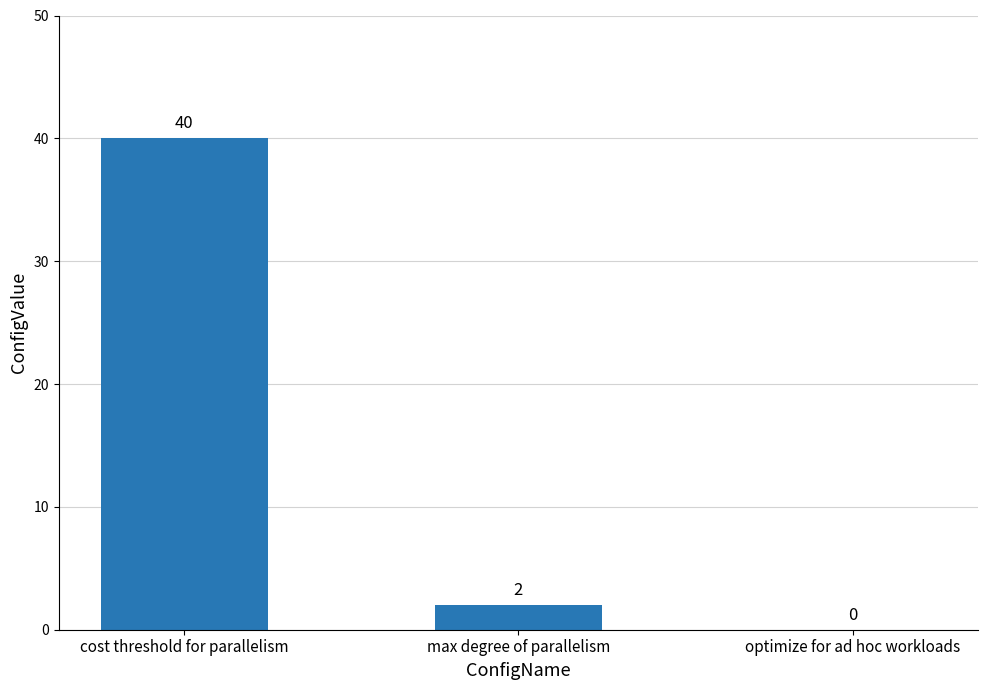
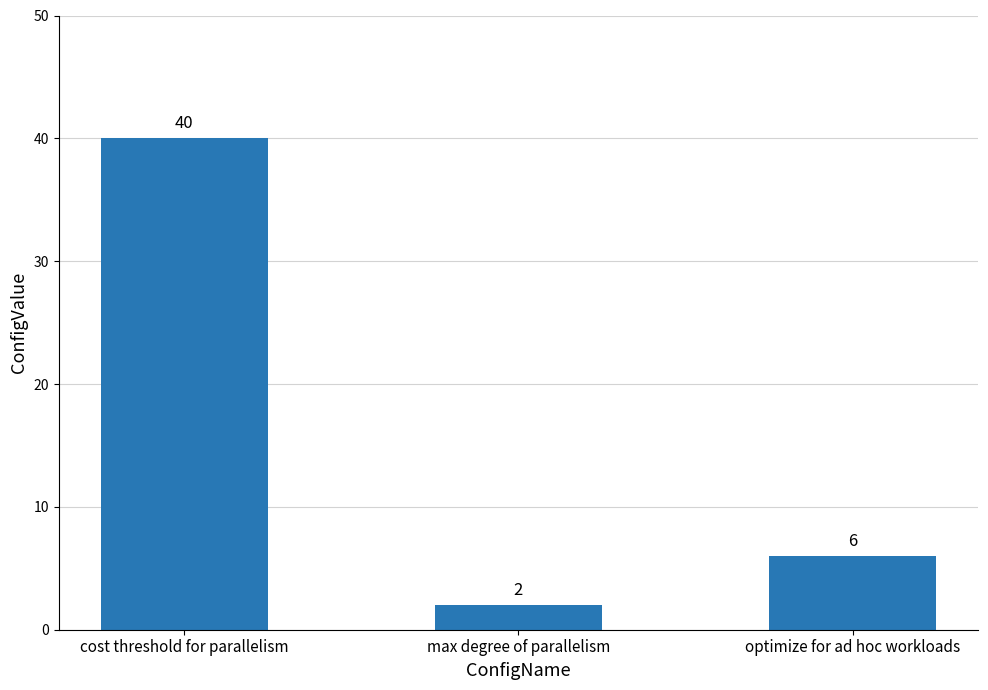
  {
    "cost threshold for parallelism": 40,
    "max degree of parallelism": 2,
-   "optimize for ad hoc workloads": 0
+   "optimize for ad hoc workloads": 6
  }
